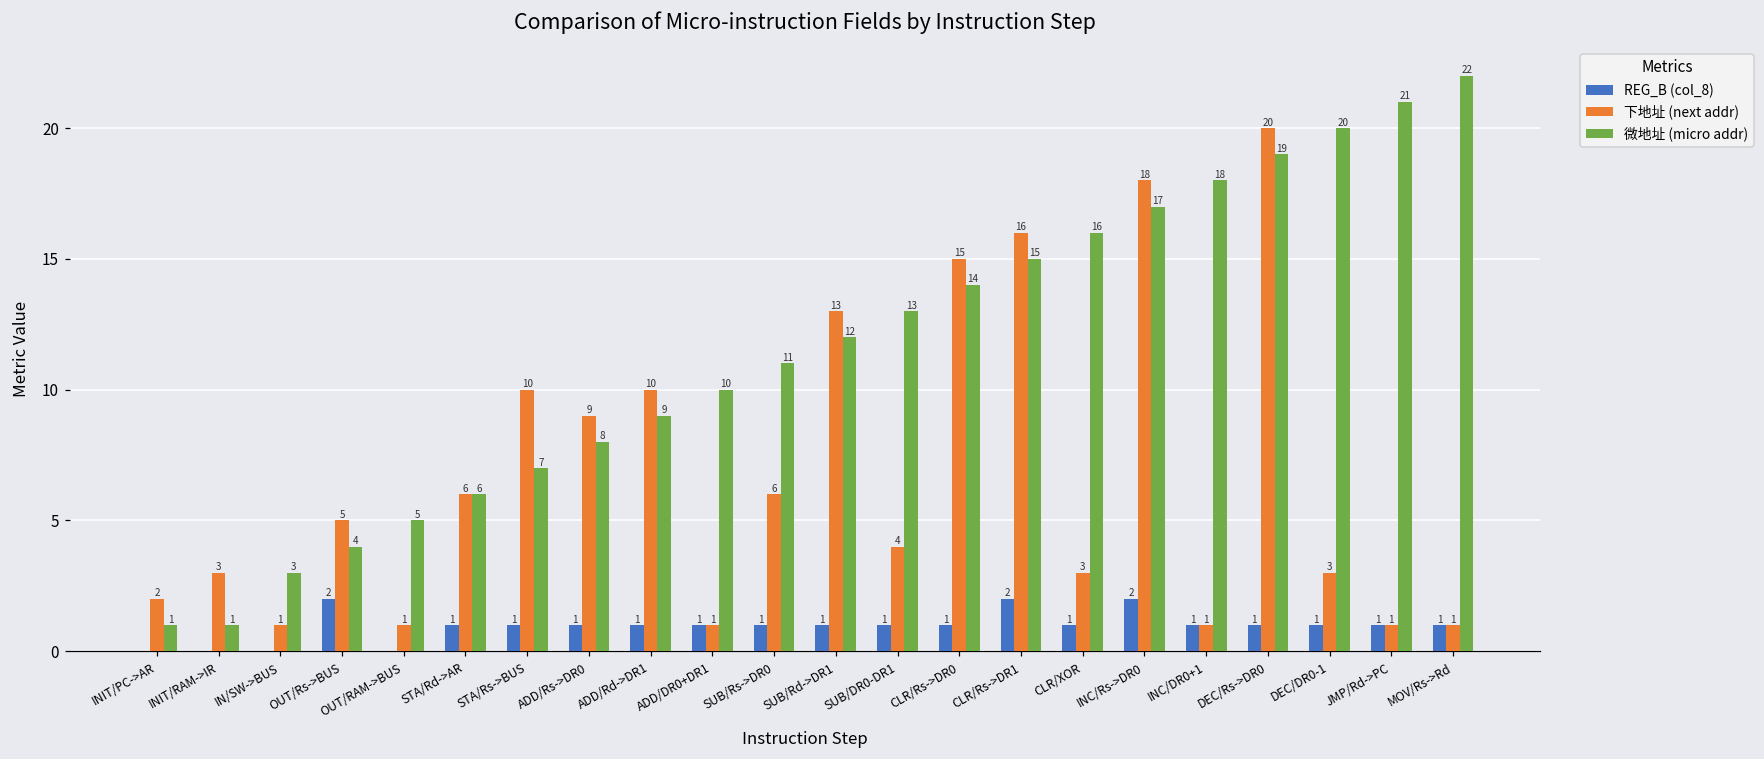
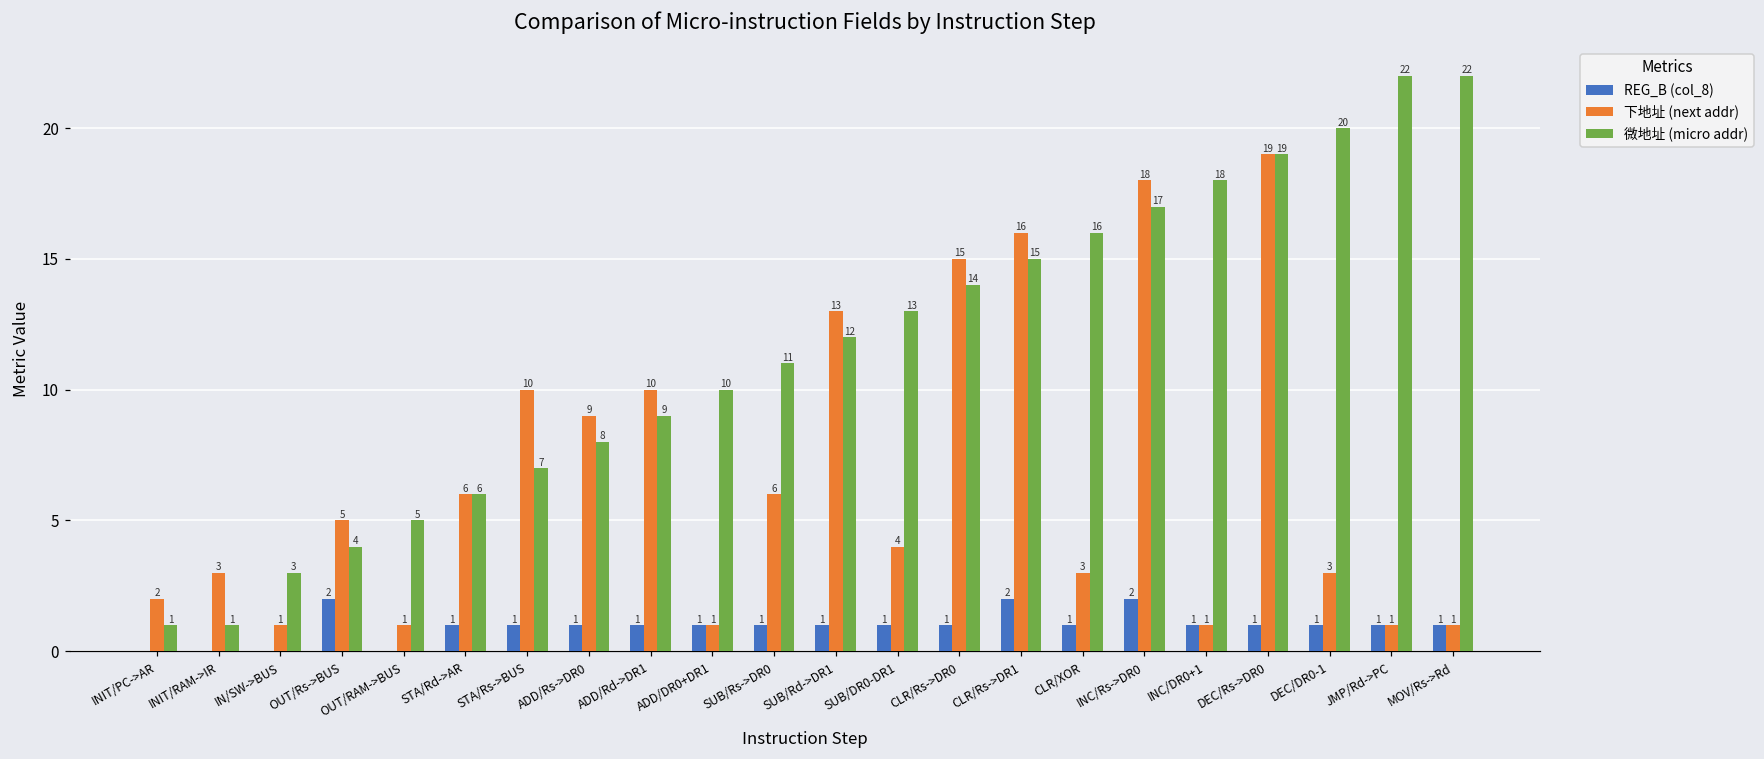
  {
    "REG_B (col_8)": {
      "OUT/Rs->BUS": 2,
      "STA/Rd->AR": 1,
      "STA/Rs->BUS": 1,
      "ADD/Rs->DR0": 1,
      "ADD/Rd->DR1": 1,
      "ADD/DR0+DR1": 1,
      "SUB/Rs->DR0": 1,
      "SUB/Rd->DR1": 1,
      "SUB/DR0-DR1": 1,
      "CLR/Rs->DR0": 1,
      "CLR/Rs->DR1": 2,
      "CLR/XOR": 1,
      "INC/Rs->DR0": 2,
      "INC/DR0+1": 1,
      "DEC/Rs->DR0": 1,
      "DEC/DR0-1": 1,
      "JMP/Rd->PC": 1,
      "MOV/Rs->Rd": 1
    },
    "下地址 (next addr)": {
      "INIT/PC->AR": 2,
      "INIT/RAM->IR": 3,
      "IN/SW->BUS": 1,
      "OUT/Rs->BUS": 5,
      "OUT/RAM->BUS": 1,
      "STA/Rd->AR": 6,
      "STA/Rs->BUS": 10,
      "ADD/Rs->DR0": 9,
      "ADD/Rd->DR1": 10,
      "ADD/DR0+DR1": 1,
      "SUB/Rs->DR0": 6,
      "SUB/Rd->DR1": 13,
      "SUB/DR0-DR1": 4,
      "CLR/Rs->DR0": 15,
      "CLR/Rs->DR1": 16,
      "CLR/XOR": 3,
      "INC/Rs->DR0": 18,
      "INC/DR0+1": 1,
-     "DEC/Rs->DR0": 20,
+     "DEC/Rs->DR0": 19,
      "DEC/DR0-1": 3,
      "JMP/Rd->PC": 1,
      "MOV/Rs->Rd": 1
    },
    "微地址 (micro addr)": {
      "INIT/PC->AR": 1,
      "INIT/RAM->IR": 1,
      "IN/SW->BUS": 3,
      "OUT/Rs->BUS": 4,
      "OUT/RAM->BUS": 5,
      "STA/Rd->AR": 6,
      "STA/Rs->BUS": 7,
      "ADD/Rs->DR0": 8,
      "ADD/Rd->DR1": 9,
      "ADD/DR0+DR1": 10,
      "SUB/Rs->DR0": 11,
      "SUB/Rd->DR1": 12,
      "SUB/DR0-DR1": 13,
      "CLR/Rs->DR0": 14,
      "CLR/Rs->DR1": 15,
      "CLR/XOR": 16,
      "INC/Rs->DR0": 17,
      "INC/DR0+1": 18,
      "DEC/Rs->DR0": 19,
      "DEC/DR0-1": 20,
-     "JMP/Rd->PC": 21,
+     "JMP/Rd->PC": 22,
      "MOV/Rs->Rd": 22
    }
  }
